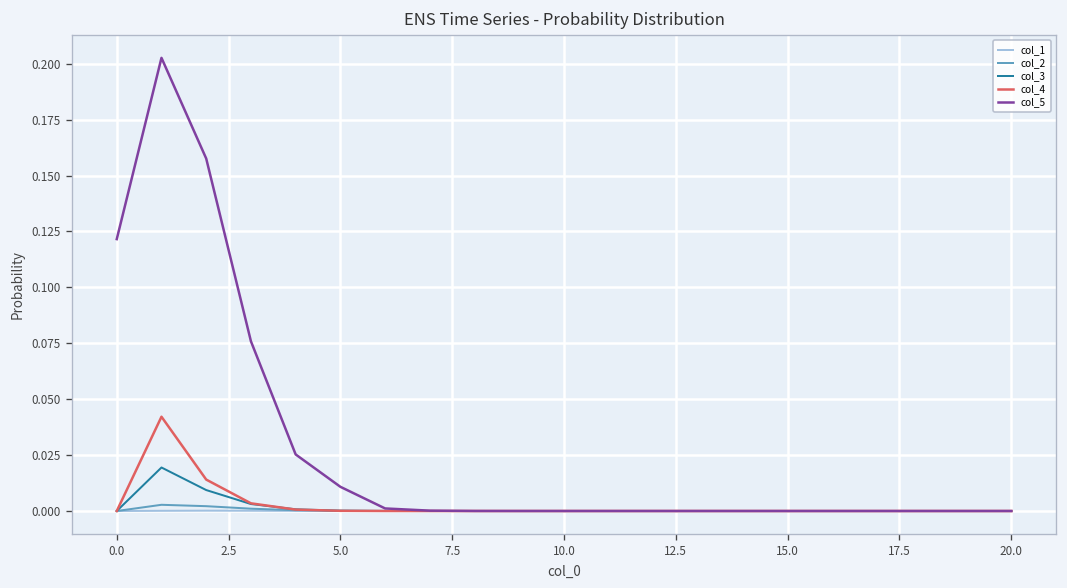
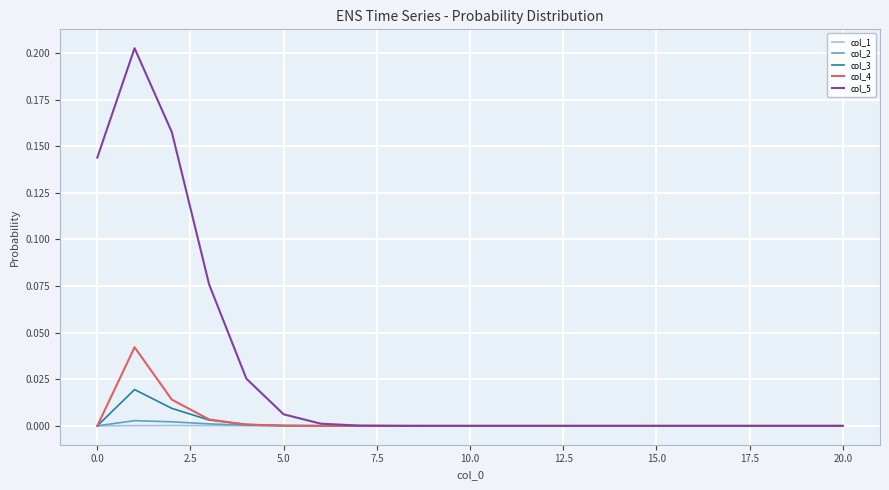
  {
    "col_5": {
-     "0.0": 0.122,
-     "5.0": 0.011
+     "0.0": 0.144,
+     "5.0": 0.006
    }
  }
